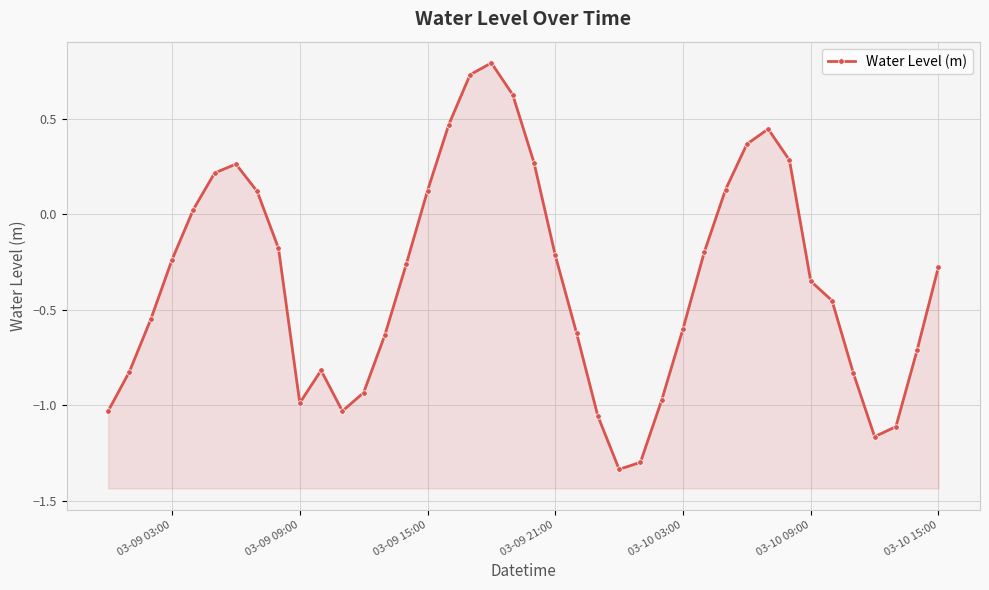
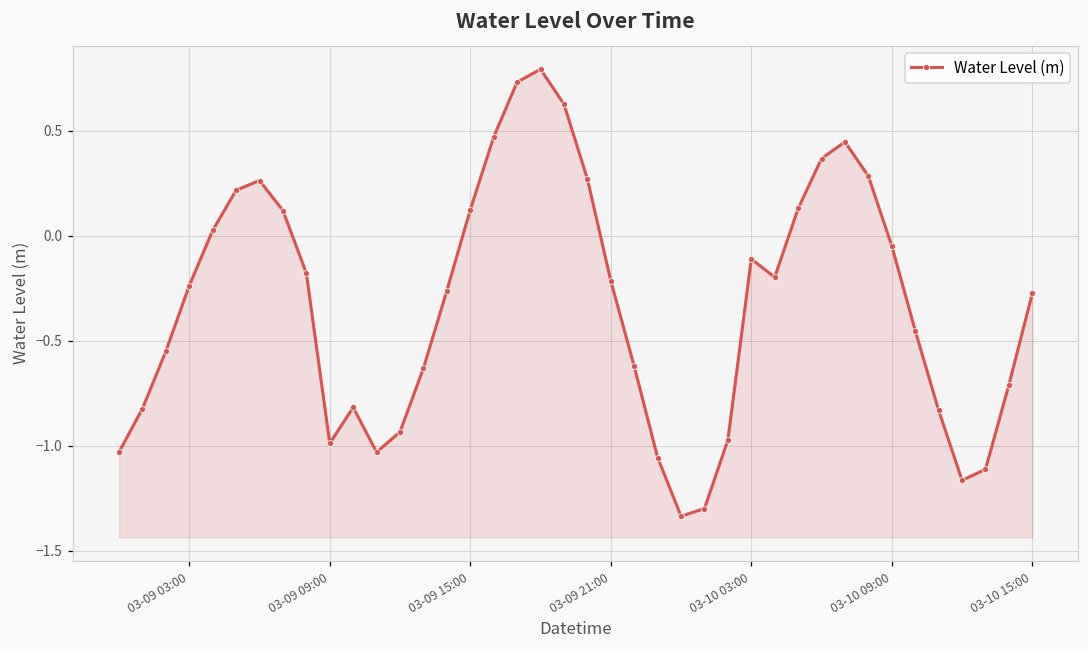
  {
    "03-09 03:00": -0.24,
    "03-09 09:00": -0.99,
    "03-09 15:00": 0.12,
    "03-09 21:00": -0.21,
-   "03-10 03:00": -0.60,
-   "03-10 09:00": -0.35,
+   "03-10 03:00": -0.11,
+   "03-10 09:00": -0.05,
    "03-10 15:00": -0.27
  }
